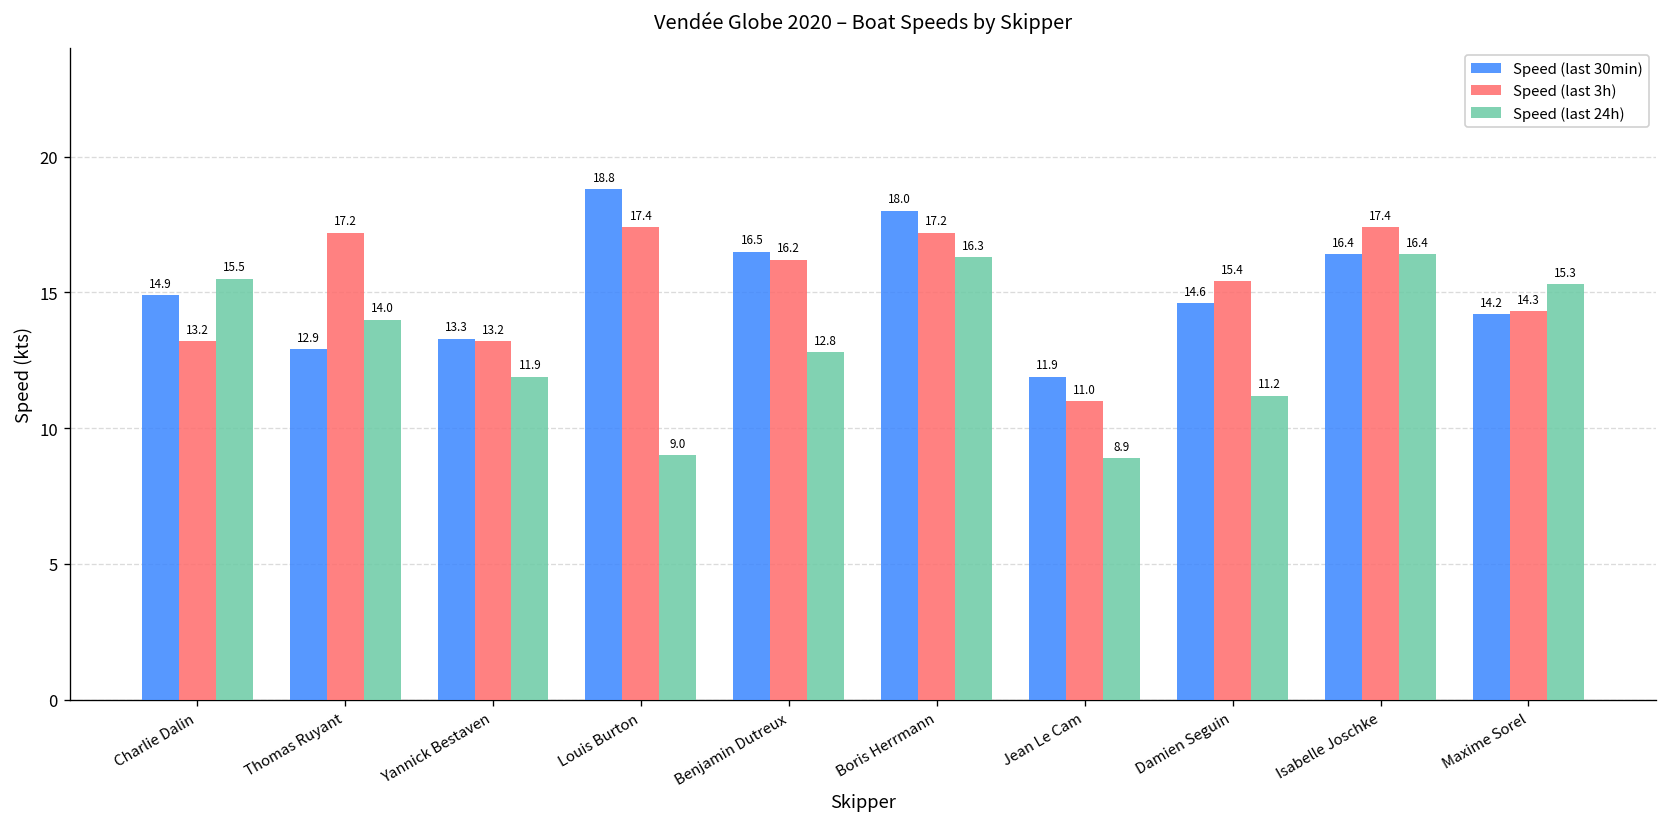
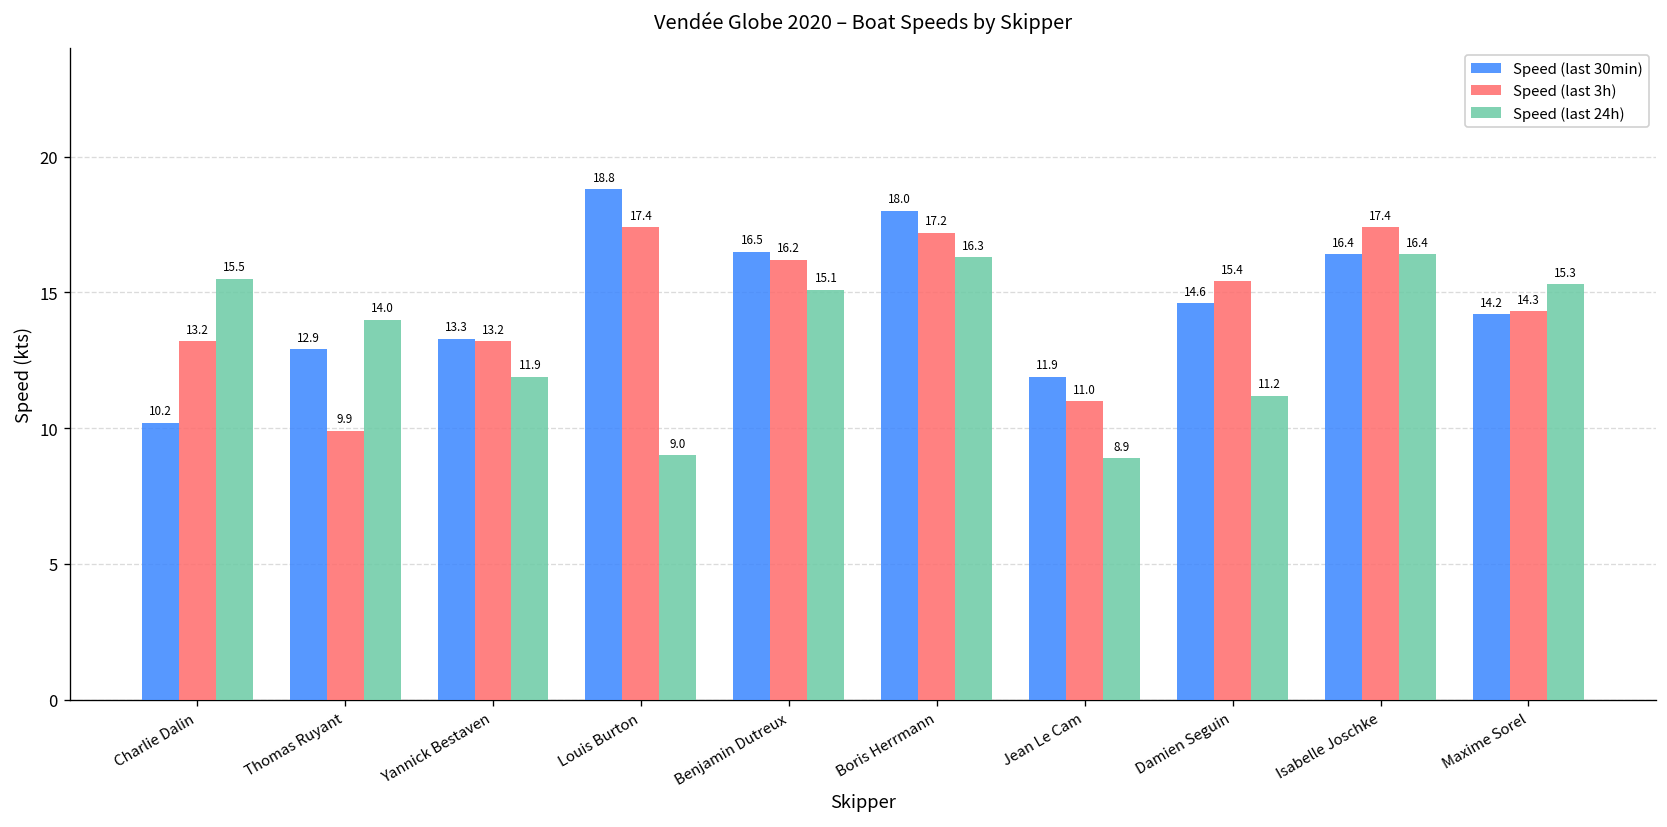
  {
    "Speed (last 30min)": {
-     "Charlie Dalin": 14.9,
+     "Charlie Dalin": 10.2,
      "Thomas Ruyant": 12.9,
      "Yannick Bestaven": 13.3,
      "Louis Burton": 18.8,
      "Benjamin Dutreux": 16.5,
      "Boris Herrmann": 18.0,
      "Jean Le Cam": 11.9,
      "Damien Seguin": 14.6,
      "Isabelle Joschke": 16.4,
      "Maxime Sorel": 14.2
    },
    "Speed (last 3h)": {
      "Charlie Dalin": 13.2,
-     "Thomas Ruyant": 17.2,
+     "Thomas Ruyant": 9.9,
      "Yannick Bestaven": 13.2,
      "Louis Burton": 17.4,
      "Benjamin Dutreux": 16.2,
      "Boris Herrmann": 17.2,
      "Jean Le Cam": 11.0,
      "Damien Seguin": 15.4,
      "Isabelle Joschke": 17.4,
      "Maxime Sorel": 14.3
    },
    "Speed (last 24h)": {
      "Charlie Dalin": 15.5,
      "Thomas Ruyant": 14.0,
      "Yannick Bestaven": 11.9,
      "Louis Burton": 9.0,
-     "Benjamin Dutreux": 12.8,
+     "Benjamin Dutreux": 15.1,
      "Boris Herrmann": 16.3,
      "Jean Le Cam": 8.9,
      "Damien Seguin": 11.2,
      "Isabelle Joschke": 16.4,
      "Maxime Sorel": 15.3
    }
  }
